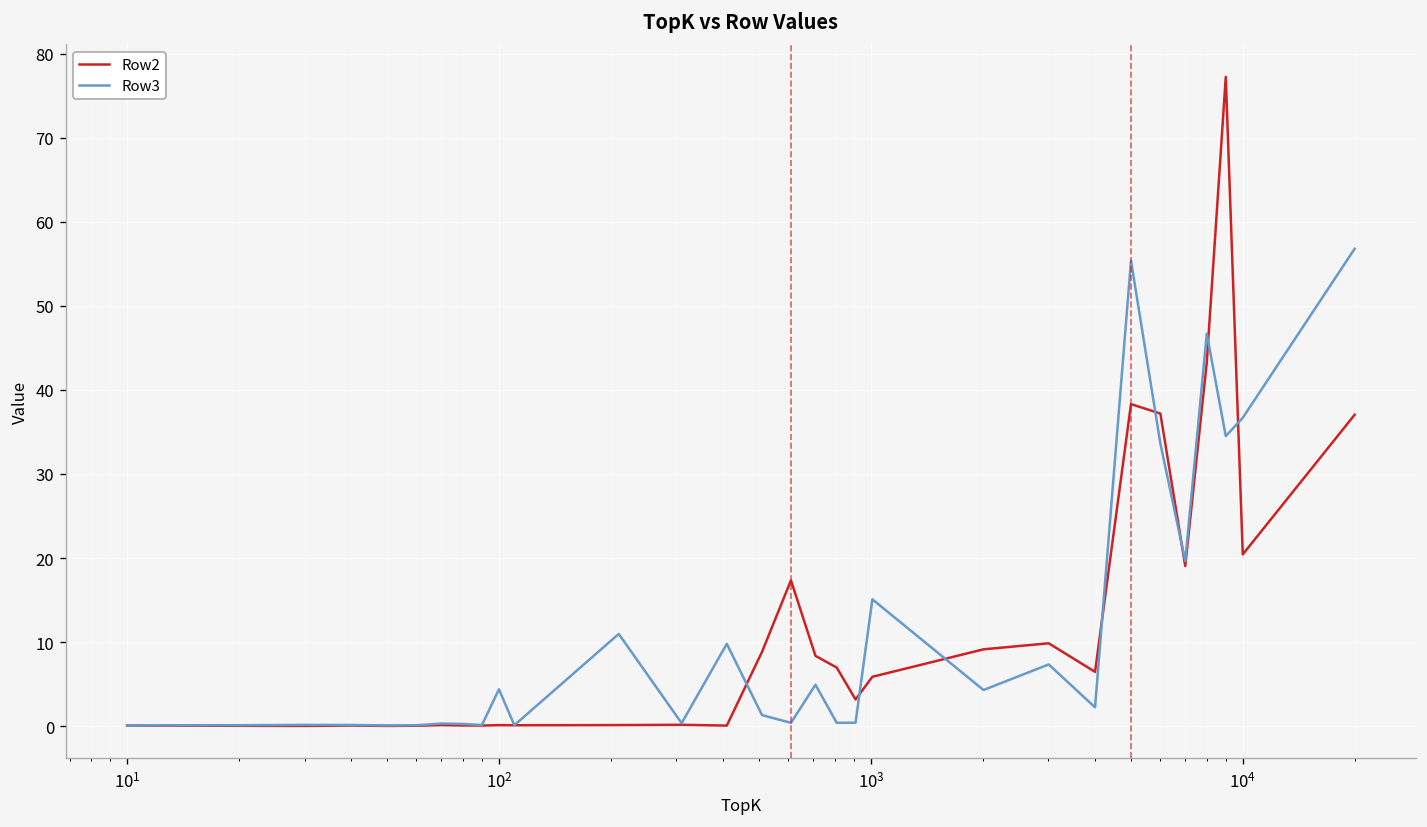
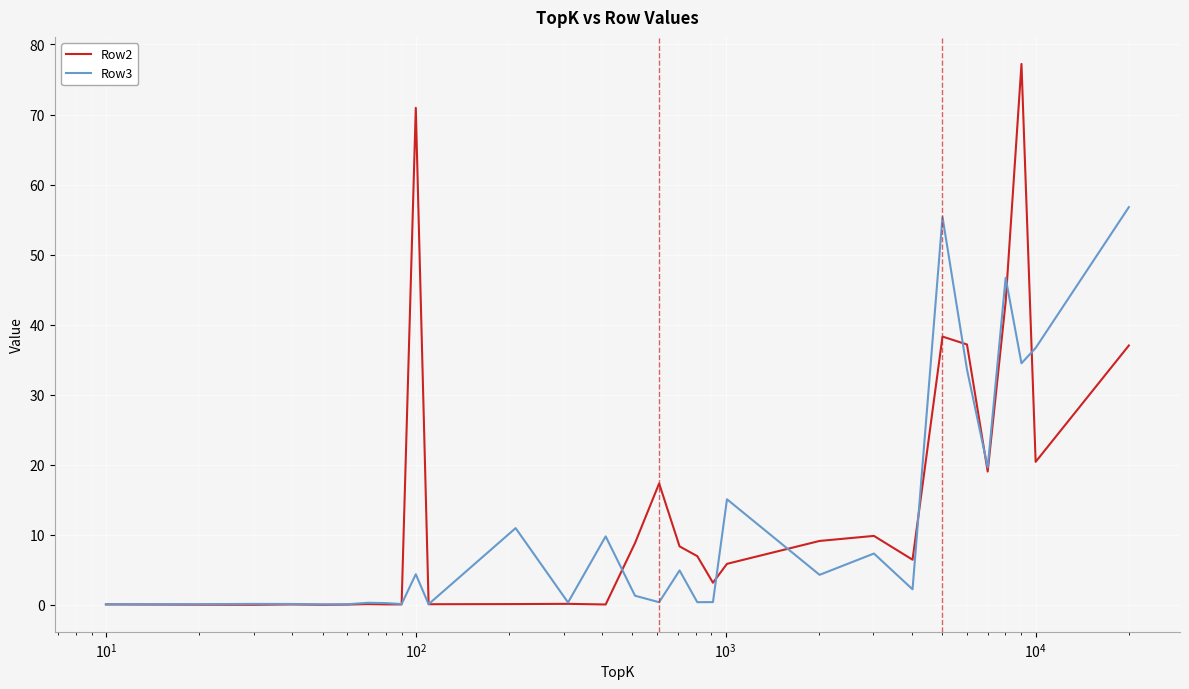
  {
    "Row2": {
-     "10^2": 0
+     "10^2": 71
    },
    "Row3": {
      "10^2": 4
    }
  }
